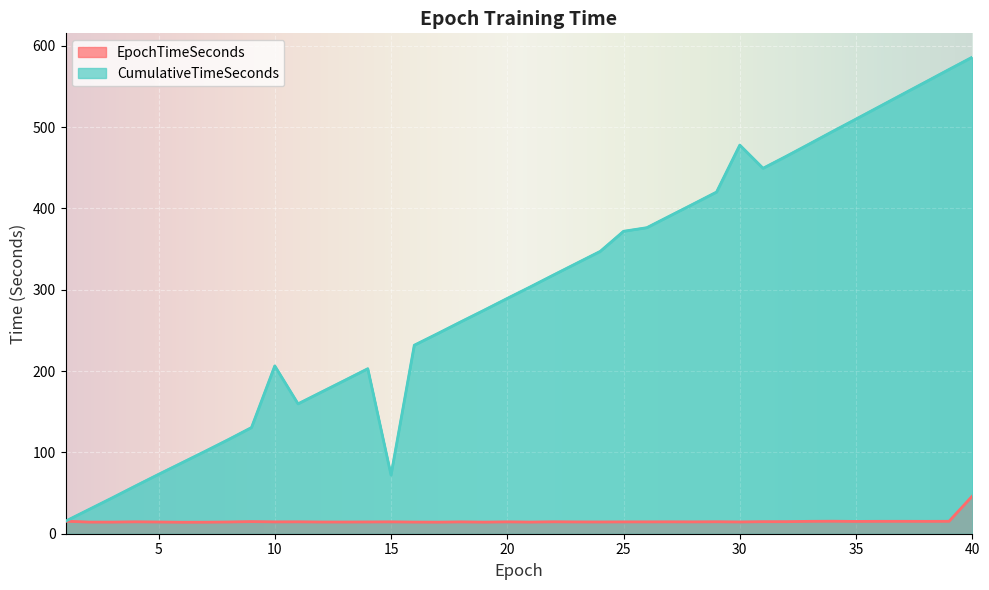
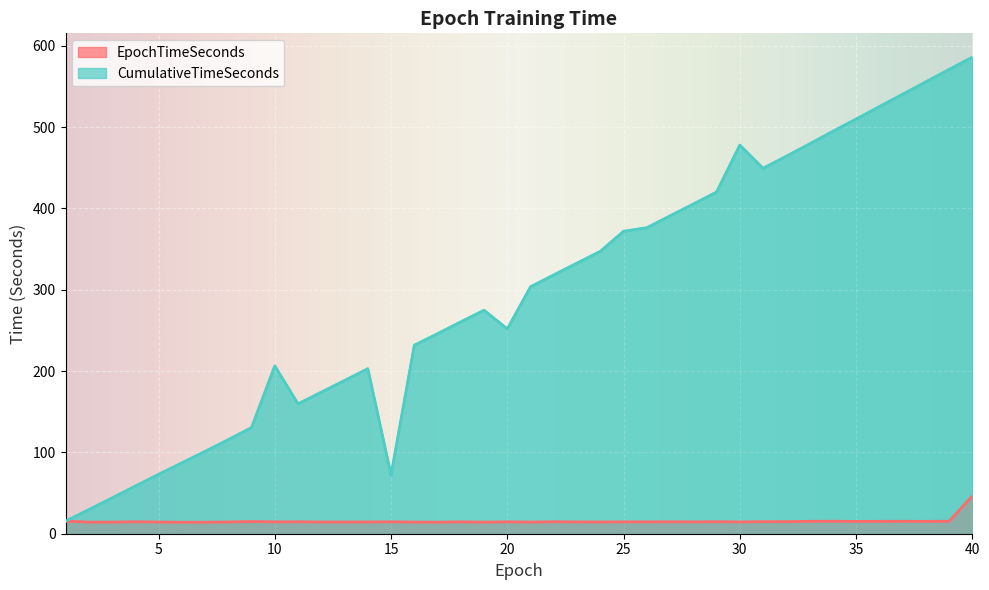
  {
    "EpochTimeSeconds": {
      "5": 10,
      "10": 10,
      "15": 10,
      "20": 10,
      "25": 10,
      "30": 10,
      "35": 20,
      "40": 50
    },
    "CumulativeTimeSeconds": {
      "5": 70,
      "10": 210,
      "15": 70,
-     "20": 290,
+     "20": 250,
      "25": 370,
      "30": 480,
      "35": 510,
      "40": 590
    }
  }
